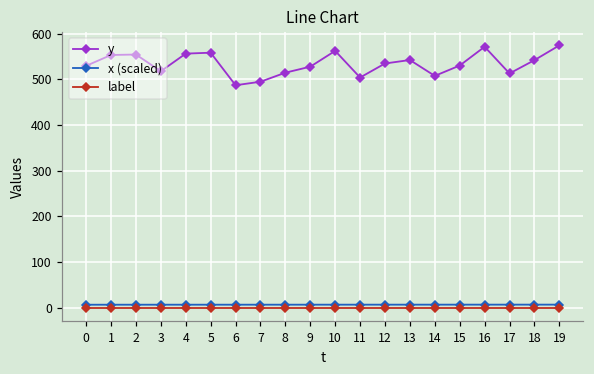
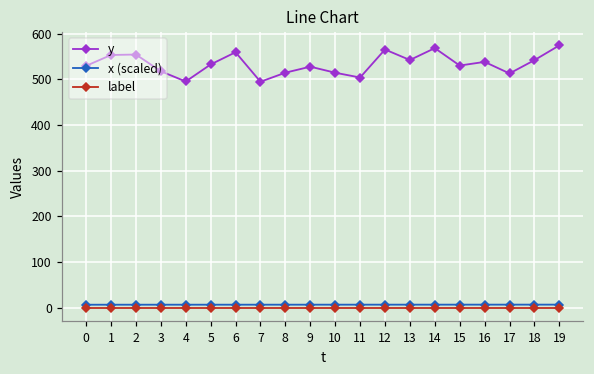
  {
    "y": {
-     "4": 560,
-     "5": 560,
-     "6": 490,
+     "4": 500,
+     "5": 530,
+     "6": 560,
      "7": 490,
      "8": 510,
      "9": 530,
-     "10": 560,
+     "10": 510,
      "11": 500,
-     "12": 530,
+     "12": 570,
      "13": 540,
-     "14": 510,
+     "14": 570,
      "15": 530,
-     "16": 570,
+     "16": 540,
      "17": 510,
      "18": 540,
      "19": 570
    },
    "x (scaled)": {
      "0": 10,
      "1": 10,
      "2": 10,
      "3": 10,
      "4": 10,
      "5": 10,
      "6": 10,
      "7": 10,
      "8": 10,
      "9": 10,
      "10": 10,
      "11": 10,
      "12": 10,
      "13": 10,
      "14": 10,
      "15": 10,
      "16": 10,
      "17": 10,
      "18": 10,
      "19": 10
    },
    "label": {
      "0": 0,
      "1": 0,
      "2": 0,
      "3": 0,
      "4": 0,
      "5": 0,
      "6": 0,
      "7": 0,
      "8": 0,
      "9": 0,
      "10": 0,
      "11": 0,
      "12": 0,
      "13": 0,
      "14": 0,
      "15": 0,
      "16": 0,
      "17": 0,
      "18": 0,
      "19": 0
    }
  }
